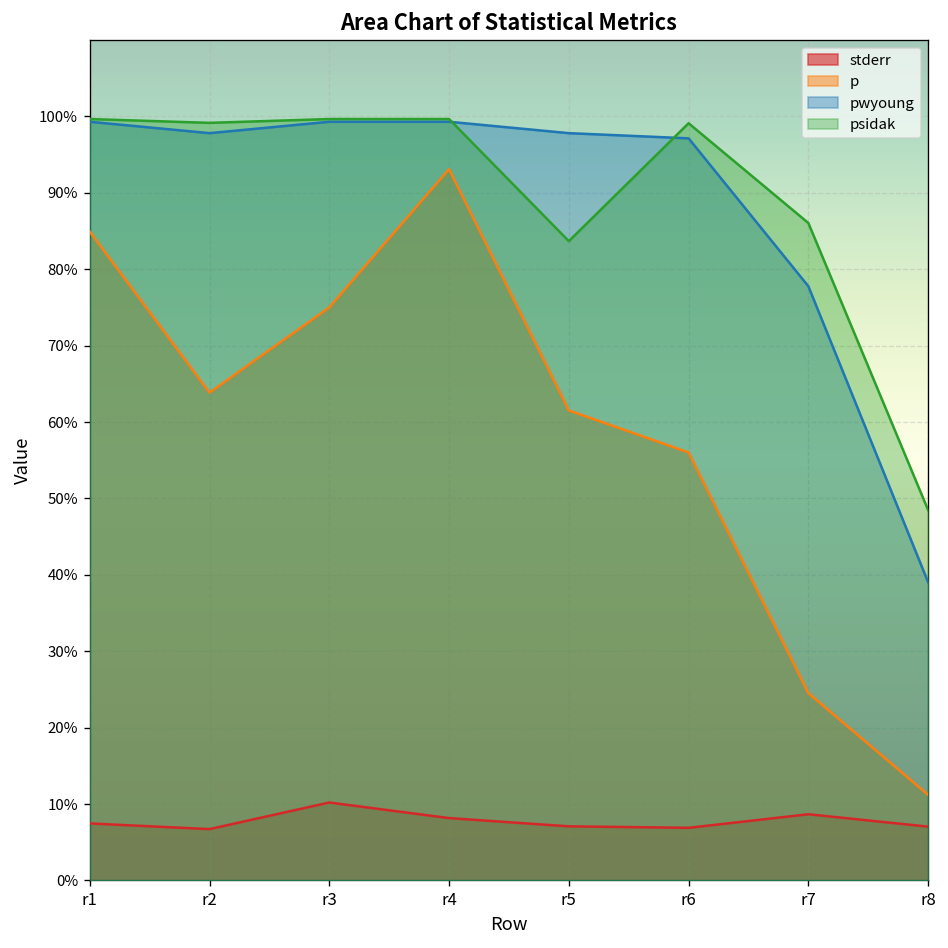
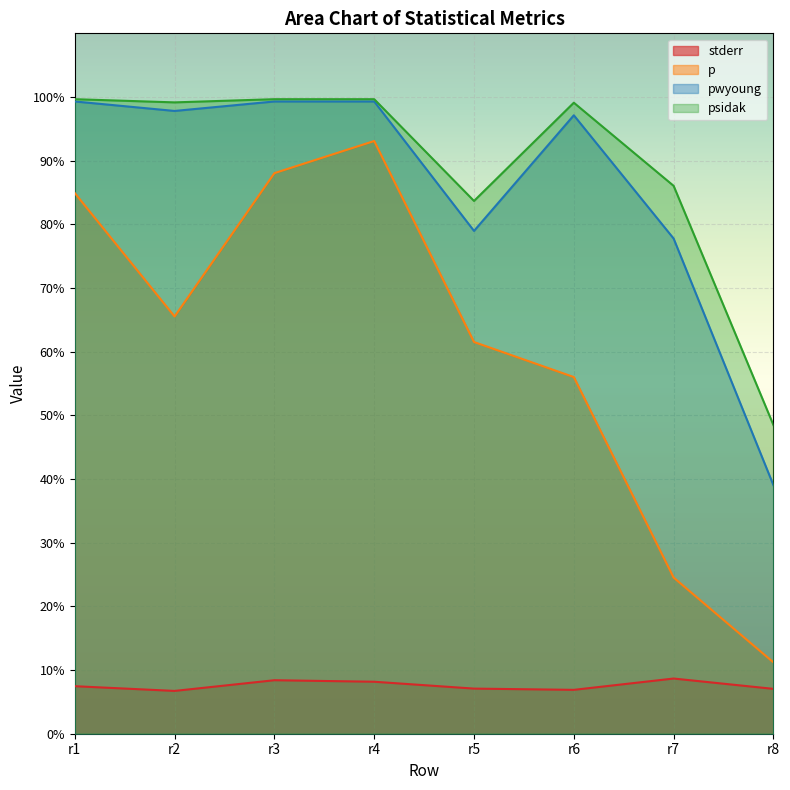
  {
    "stderr": {
      "r1": "7%",
      "r2": "7%",
-     "r3": "10%",
+     "r3": "8%",
      "r4": "8%",
      "r5": "7%",
      "r6": "7%",
      "r7": "9%",
      "r8": "7%"
    },
    "p": {
      "r1": "85%",
-     "r2": "64%",
-     "r3": "75%",
+     "r2": "66%",
+     "r3": "88%",
      "r4": "93%",
      "r5": "62%",
      "r6": "56%",
      "r7": "25%",
      "r8": "11%"
    },
    "pwyoung": {
      "r2": "98%",
-     "r5": "98%",
+     "r5": "79%",
      "r6": "97%",
      "r7": "78%",
      "r8": "39%"
    },
    "psidak": {
      "r2": "99%",
      "r5": "84%",
      "r6": "99%",
      "r7": "86%",
      "r8": "48%"
    }
  }
